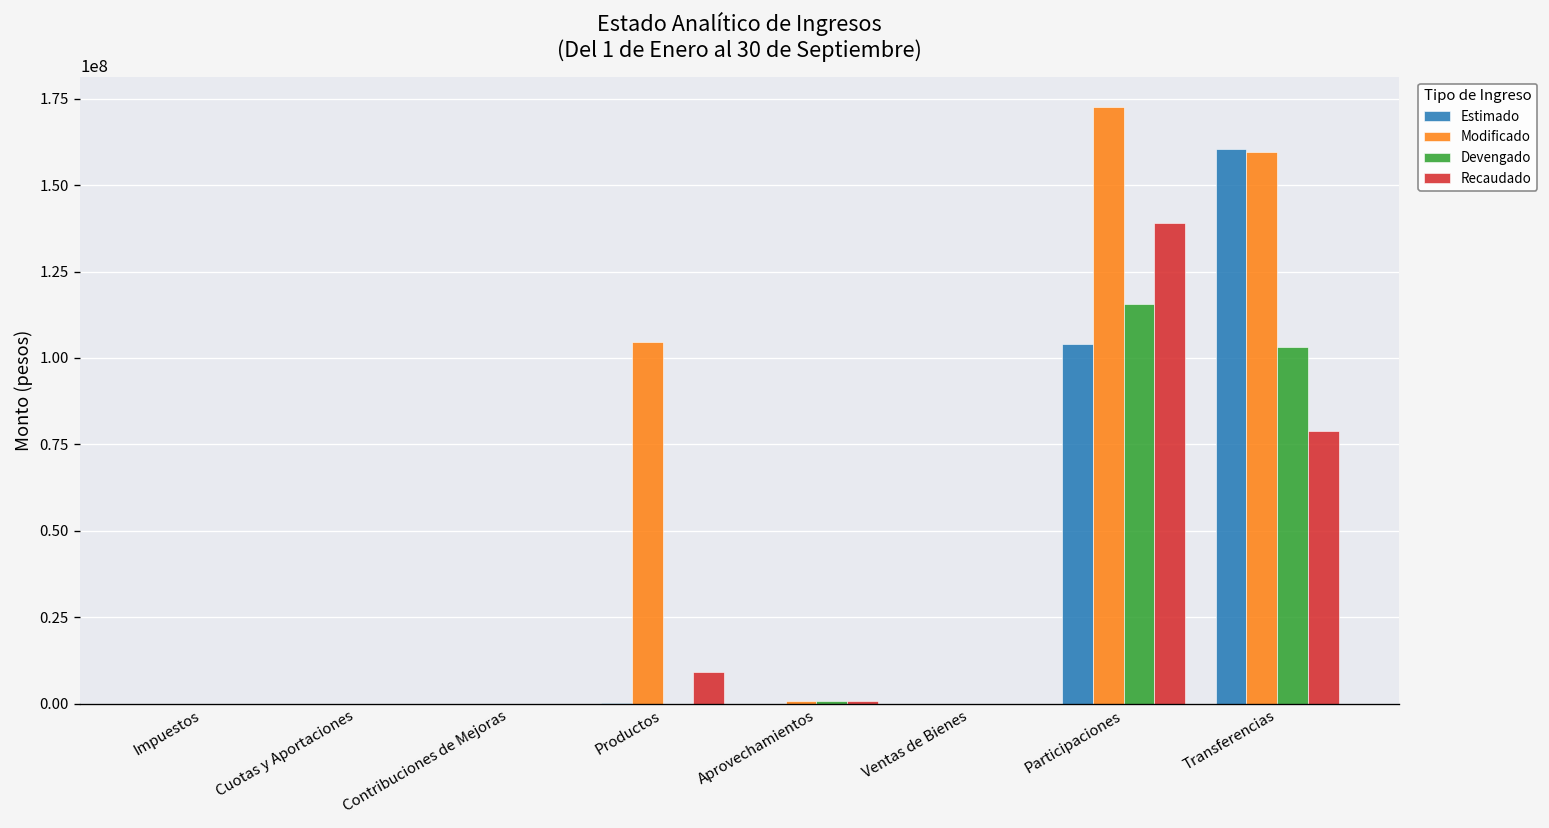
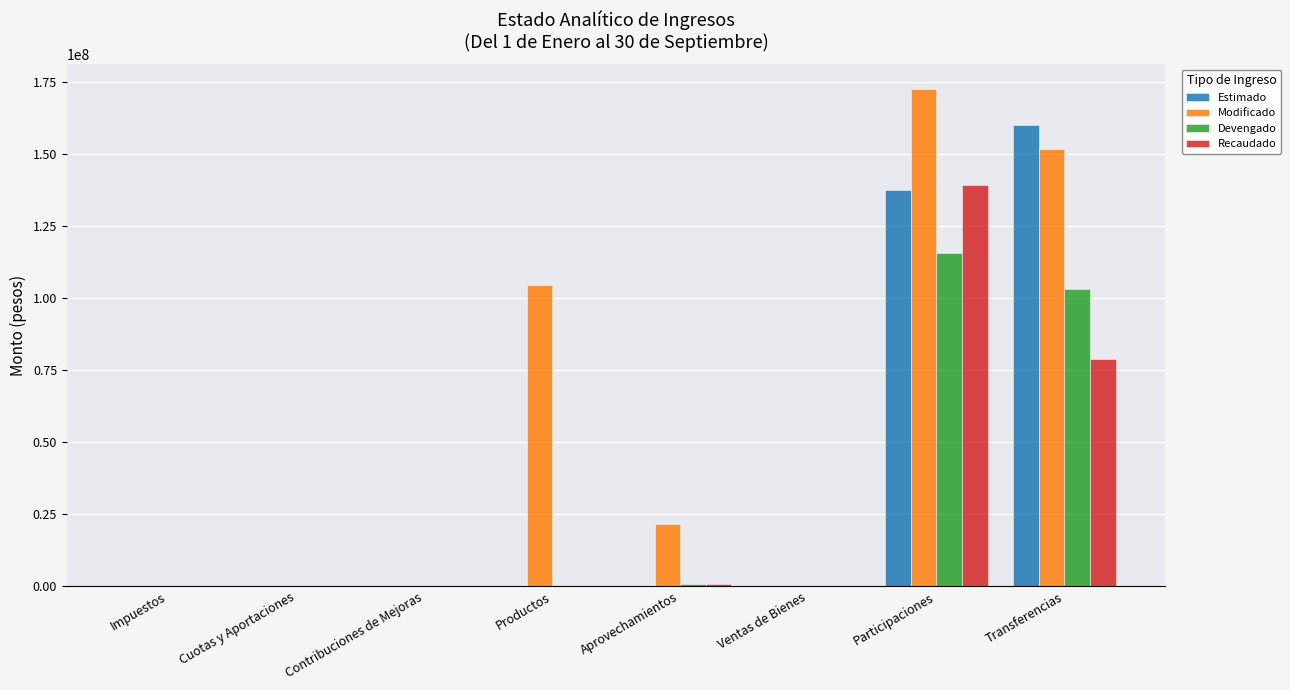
  {
    "Estimado": {
      "Impuestos": 0,
      "Cuotas y Aportaciones": 0,
      "Contribuciones de Mejoras": 0,
-     "Participaciones": 104000000,
+     "Participaciones": 138000000,
      "Transferencias": 160000000
    },
    "Modificado": {
      "Impuestos": 0,
      "Cuotas y Aportaciones": 0,
      "Contribuciones de Mejoras": 0,
      "Productos": 105000000,
-     "Aprovechamientos": 1000000,
+     "Aprovechamientos": 22000000,
      "Participaciones": 173000000,
-     "Transferencias": 160000000
+     "Transferencias": 152000000
    },
    "Devengado": {
      "Impuestos": 0,
      "Cuotas y Aportaciones": 0,
      "Contribuciones de Mejoras": 0,
      "Participaciones": 116000000,
      "Transferencias": 103000000
    },
    "Recaudado": {
      "Impuestos": 0,
      "Cuotas y Aportaciones": 0,
      "Contribuciones de Mejoras": 0,
-     "Productos": 9000000,
+     "Productos": 0,
      "Participaciones": 139000000,
      "Transferencias": 79000000
    }
  }
